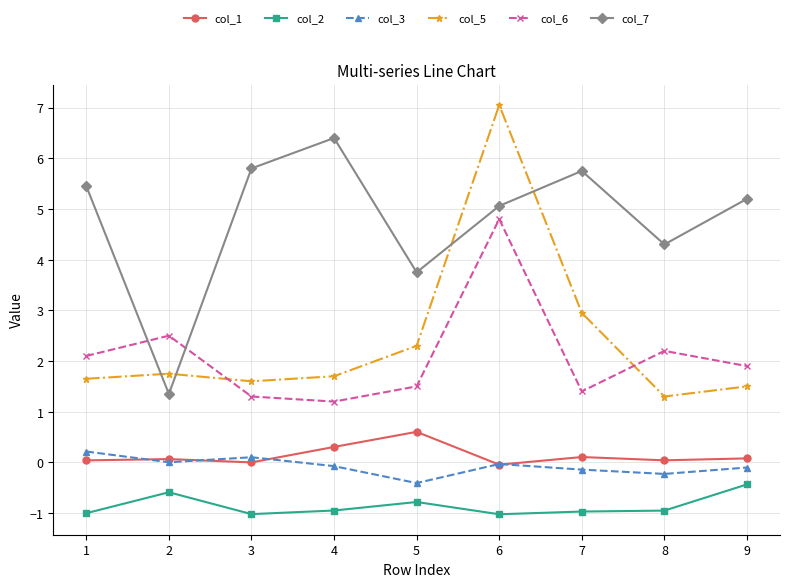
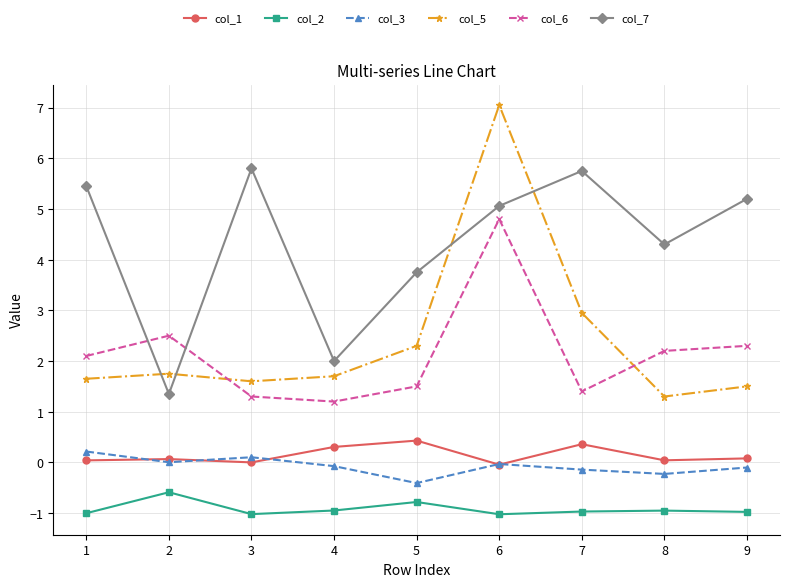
  {
    "col_1": {
      "1": 0.0,
      "2": 0.1,
      "3": 0.0,
      "4": 0.3,
-     "5": 0.6,
-     "7": 0.1,
+     "5": 0.4,
+     "7": 0.4,
      "8": 0.0,
      "9": 0.1
    },
    "col_2": {
      "1": -1.0,
      "2": -0.6,
      "3": -1.0,
      "4": -0.9,
      "5": -0.8,
      "6": -1.0,
      "7": -1.0,
      "8": -1.0,
-     "9": -0.4
+     "9": -1.0
    },
    "col_3": {
      "1": 0.2,
      "2": 0.0,
      "3": 0.1,
      "4": -0.1,
      "5": -0.4,
      "7": -0.1,
      "8": -0.2,
      "9": -0.1
    },
    "col_5": {
      "1": 1.7,
      "2": 1.8,
      "3": 1.6,
      "4": 1.7,
      "5": 2.3,
      "6": 7.1,
      "7": 3.0,
      "8": 1.3,
      "9": 1.5
    },
    "col_6": {
      "1": 2.1,
      "2": 2.5,
      "3": 1.3,
      "4": 1.2,
      "5": 1.5,
      "6": 4.8,
      "7": 1.4,
      "8": 2.2,
-     "9": 1.9
+     "9": 2.3
    },
    "col_7": {
      "1": 5.5,
      "2": 1.4,
      "3": 5.8,
-     "4": 6.4,
+     "4": 2.0,
      "5": 3.8,
      "6": 5.1,
      "7": 5.8,
      "8": 4.3,
      "9": 5.2
    }
  }
